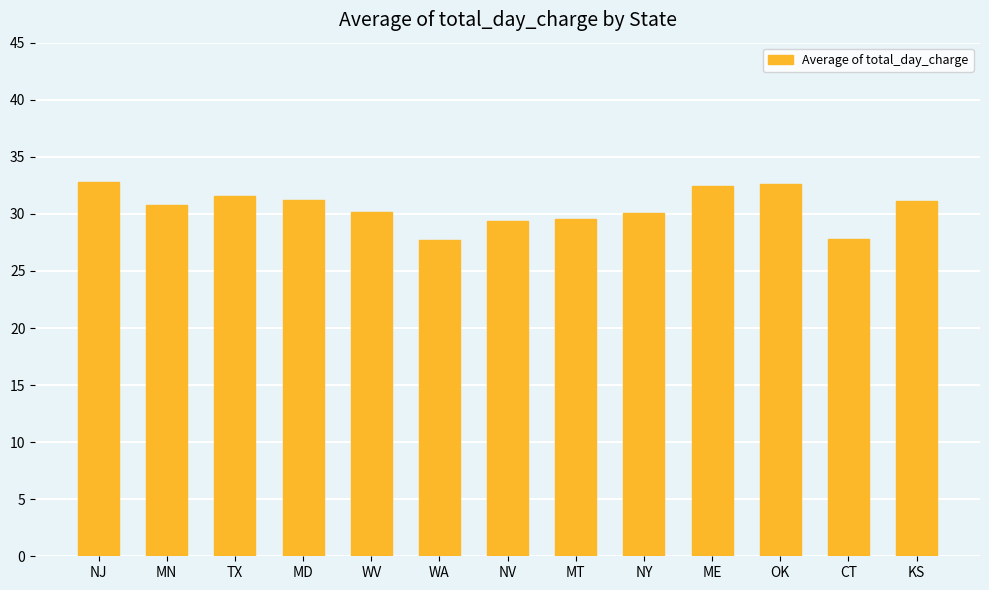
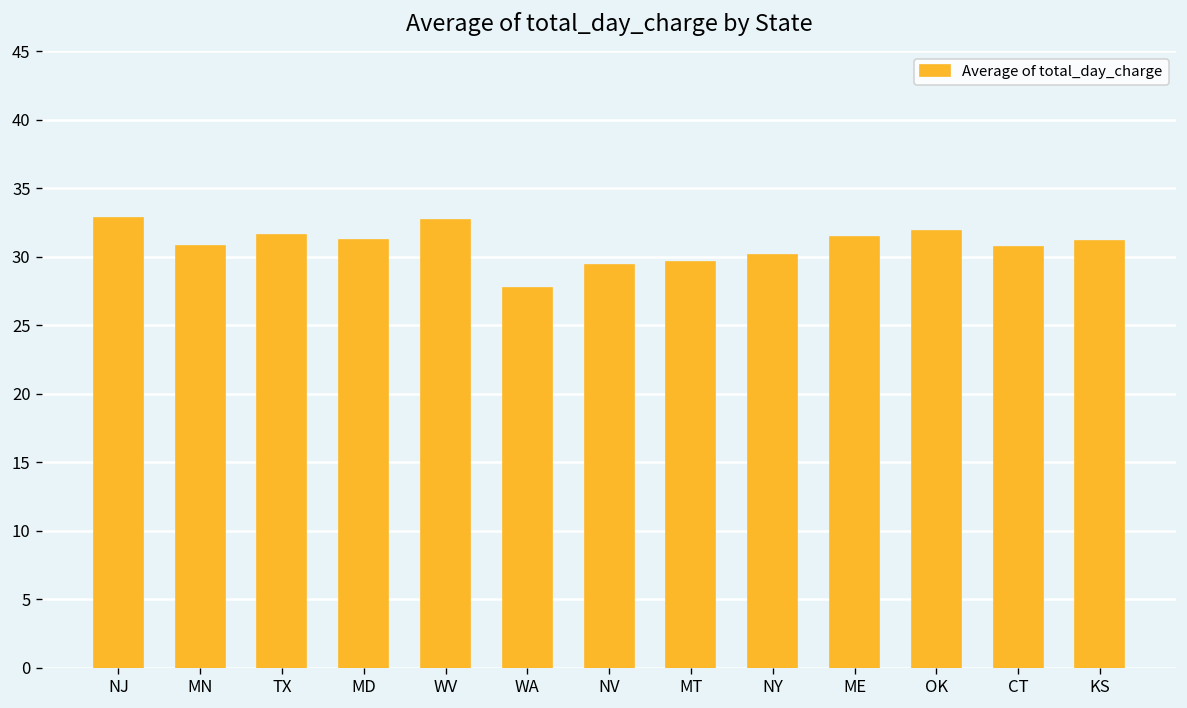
  {
    "NJ": 32.8,
    "MN": 30.8,
    "TX": 31.6,
    "MD": 31.2,
-   "WV": 30.2,
+   "WV": 32.7,
    "WA": 27.7,
    "NV": 29.4,
    "MT": 29.6,
    "NY": 30.1,
-   "ME": 32.5,
-   "OK": 32.6,
-   "CT": 27.8,
+   "ME": 31.4,
+   "OK": 31.9,
+   "CT": 30.7,
    "KS": 31.1
  }
